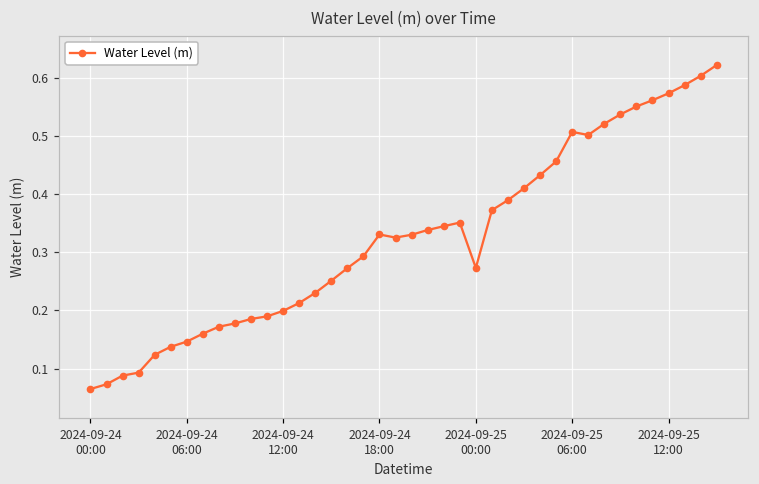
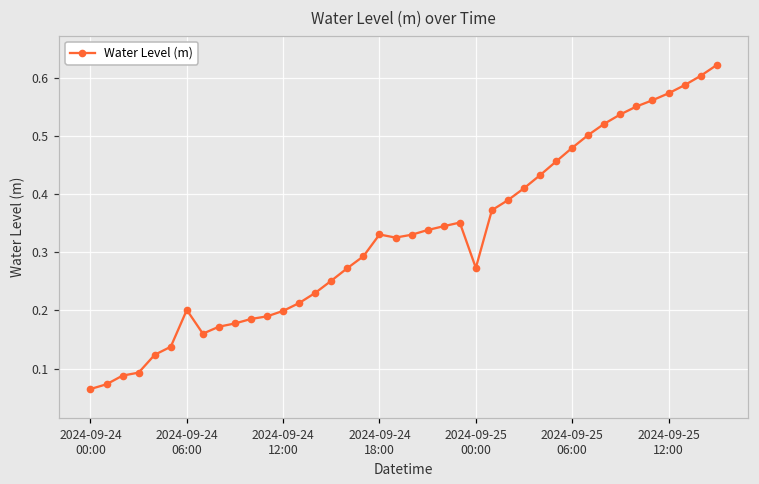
  {
    "2024-09-24 00:00": 0.06,
-   "2024-09-24 06:00": 0.15,
+   "2024-09-24 06:00": 0.20,
    "2024-09-24 12:00": 0.20,
    "2024-09-24 18:00": 0.33,
    "2024-09-25 00:00": 0.27,
-   "2024-09-25 06:00": 0.51,
+   "2024-09-25 06:00": 0.48,
    "2024-09-25 12:00": 0.57
  }
